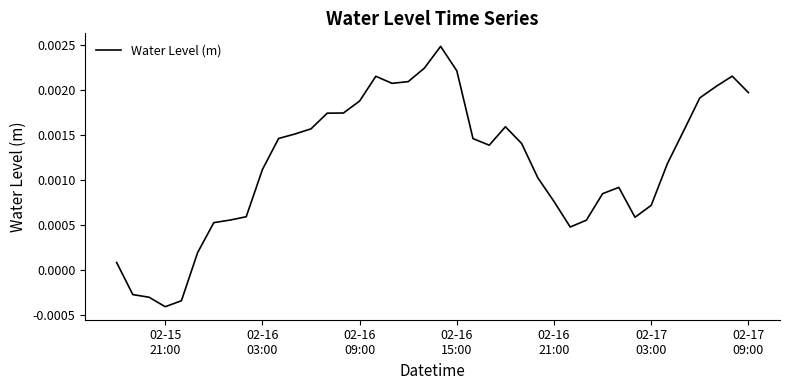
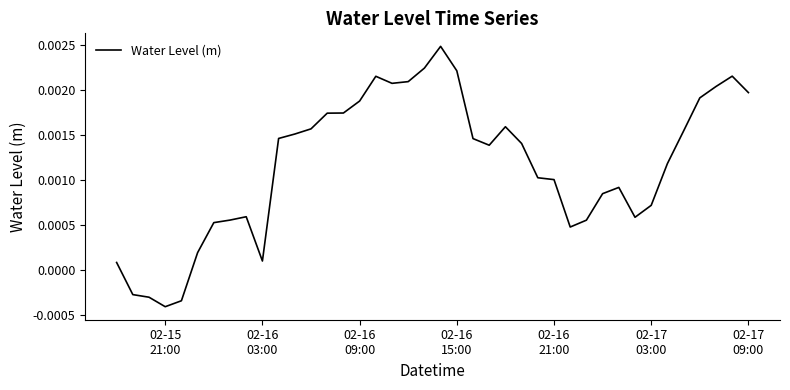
  {
    "02-15 21:00": -0.0004,
-   "02-16 03:00": 0.0011,
+   "02-16 03:00": 0.0001,
    "02-16 09:00": 0.0019,
    "02-16 15:00": 0.0022,
-   "02-16 21:00": 0.0008,
+   "02-16 21:00": 0.0010,
    "02-17 03:00": 0.0007,
    "02-17 09:00": 0.0020
  }
